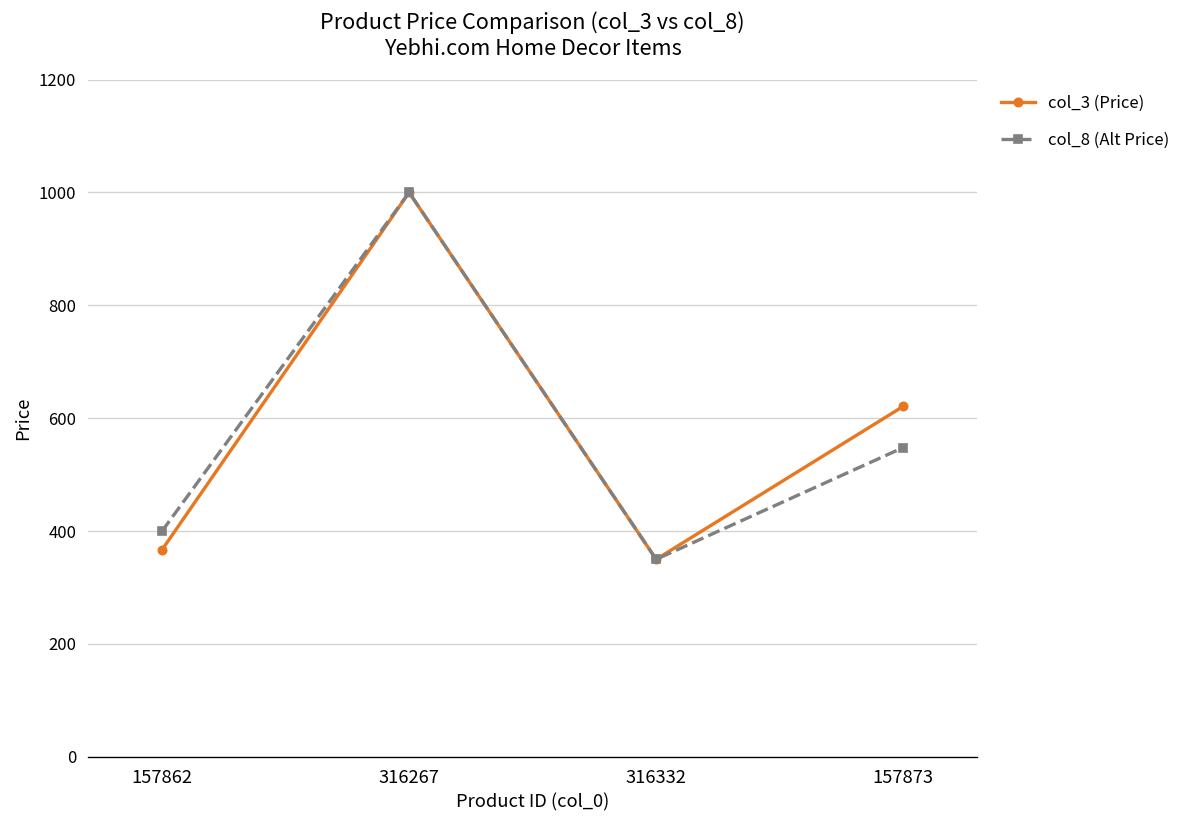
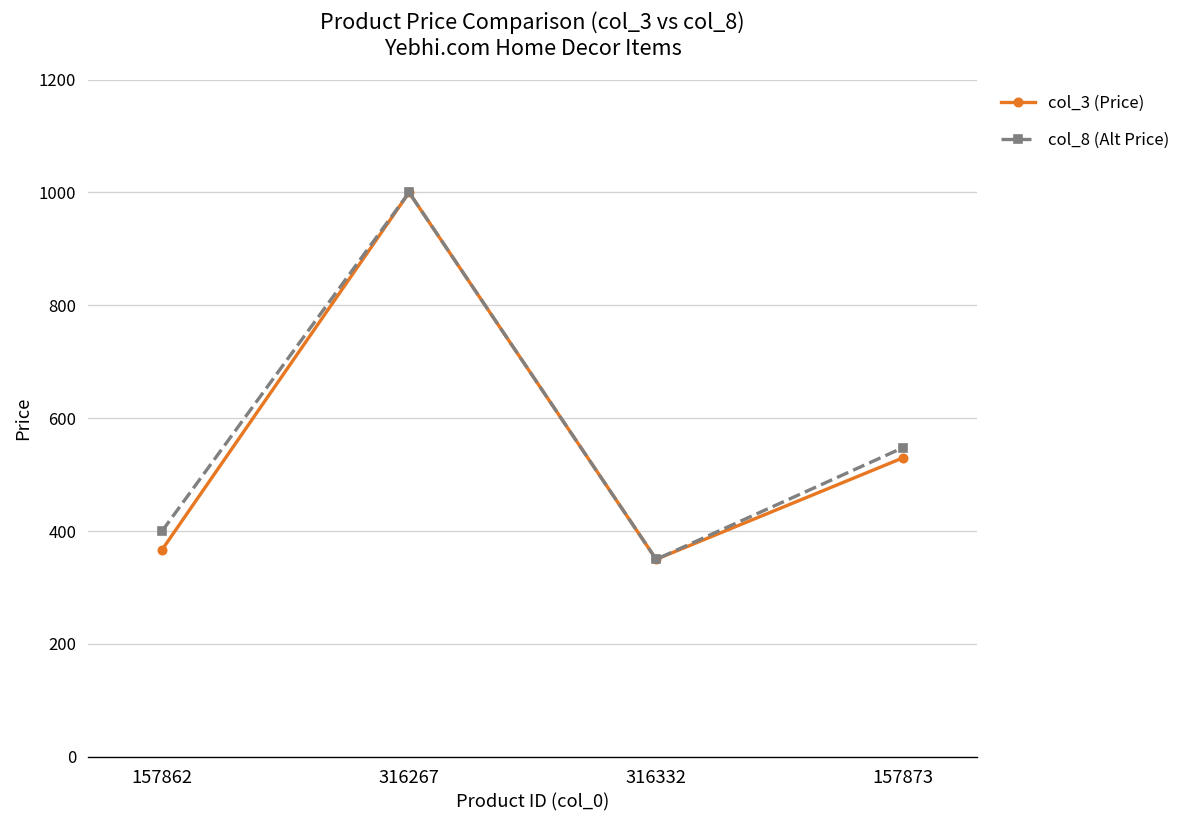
  {
    "col_3 (Price)": {
      "157862": 370,
-     "157873": 620
+     "157873": 530
    },
    "col_8 (Alt Price)": {
      "157862": 400,
      "157873": 550
    }
  }
